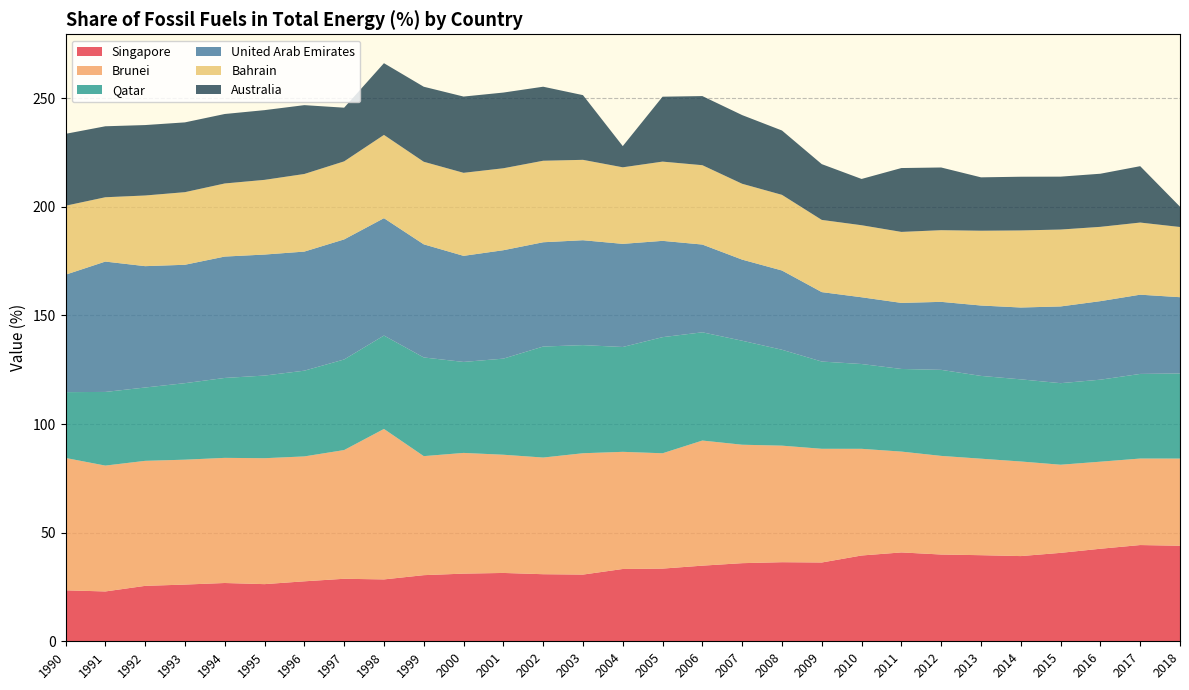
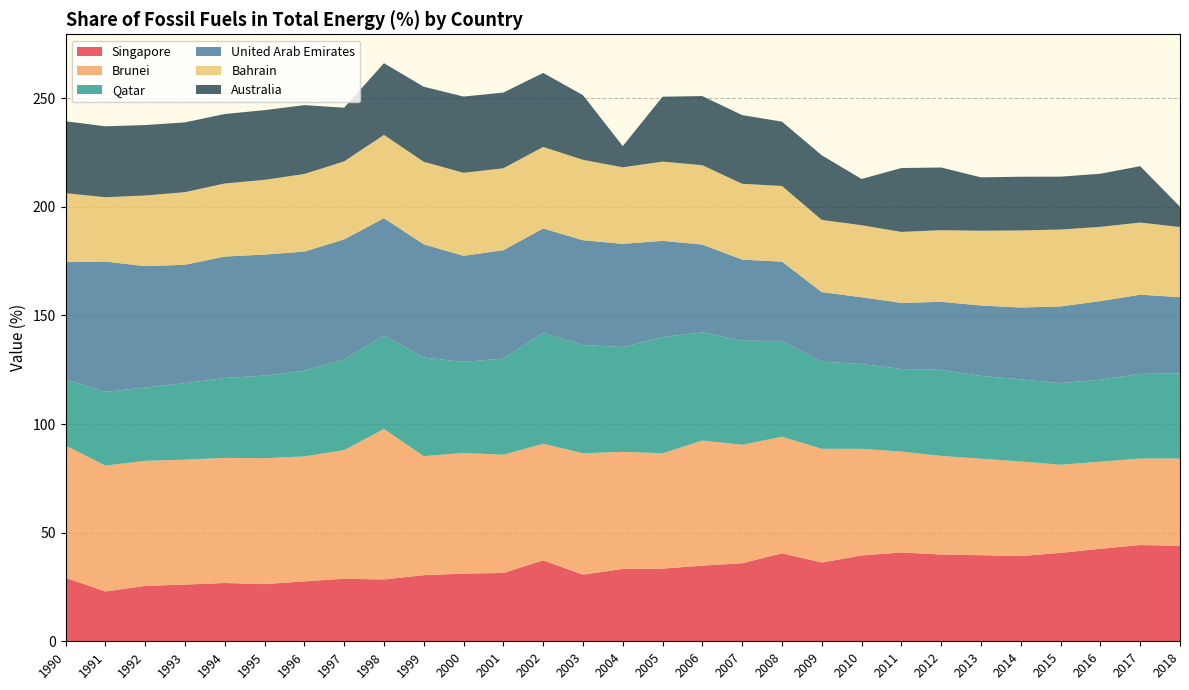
  {
    "Singapore": {
-     "1990": 23,
+     "1990": 29,
      "1991": 23,
      "1992": 26,
      "1993": 26,
      "1994": 27,
      "1995": 26,
      "1996": 28,
      "1997": 29,
      "1998": 28,
      "1999": 30,
      "2000": 31,
      "2001": 31,
-     "2002": 31,
+     "2002": 37,
      "2003": 31,
      "2004": 33,
      "2005": 33,
      "2006": 35,
      "2007": 36,
-     "2008": 36,
+     "2008": 40,
      "2009": 36,
      "2010": 39,
      "2011": 41,
      "2012": 40,
      "2013": 40,
      "2014": 39,
      "2015": 41,
      "2016": 43,
      "2017": 44,
      "2018": 44
    },
    "Australia": {
      "1990": 33,
      "1991": 33,
      "1992": 32,
      "1993": 32,
      "1994": 32,
      "1995": 32,
      "1996": 32,
      "1997": 25,
      "1998": 33,
      "1999": 35,
      "2000": 35,
      "2001": 35,
      "2002": 34,
      "2003": 30,
      "2004": 10,
      "2005": 30,
      "2006": 32,
      "2007": 32,
      "2008": 30,
-     "2009": 26,
+     "2009": 30,
      "2010": 21,
      "2011": 29,
      "2012": 29,
      "2013": 25,
      "2014": 25,
      "2015": 24,
      "2016": 24,
      "2017": 26,
      "2018": 9
    }
  }
